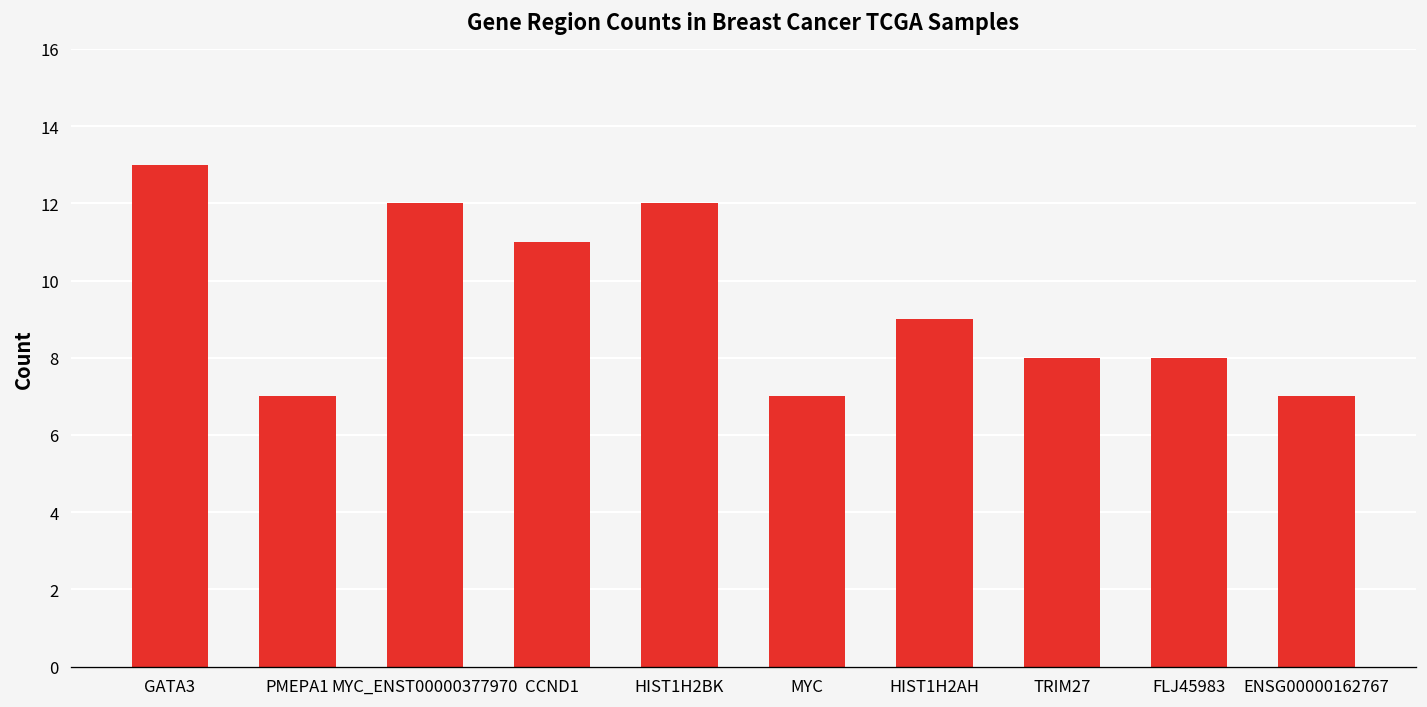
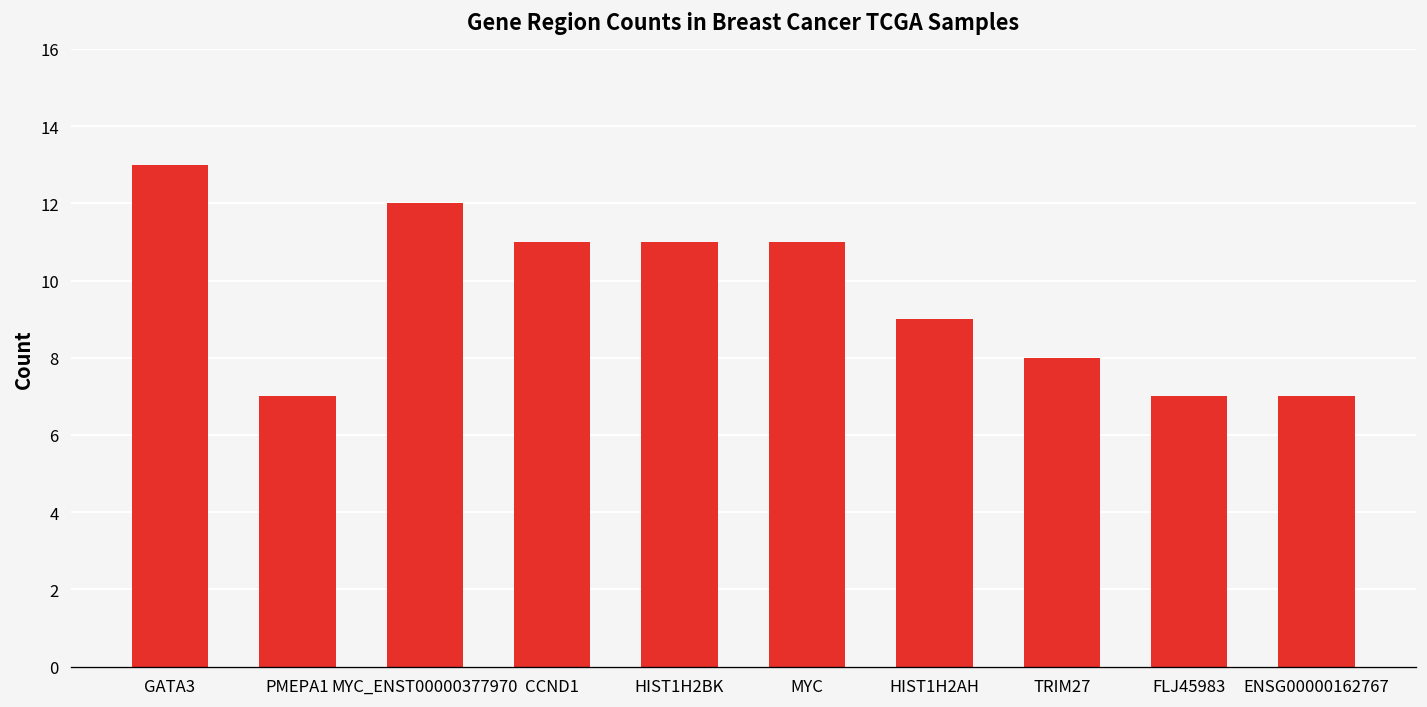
  {
    "GATA3": 13,
    "PMEPA1": 7,
    "MYC_ENST00000377970": 12,
    "CCND1": 11,
-   "HIST1H2BK": 12,
-   "MYC": 7,
+   "HIST1H2BK": 11,
+   "MYC": 11,
    "HIST1H2AH": 9,
    "TRIM27": 8,
-   "FLJ45983": 8,
+   "FLJ45983": 7,
    "ENSG00000162767": 7
  }
